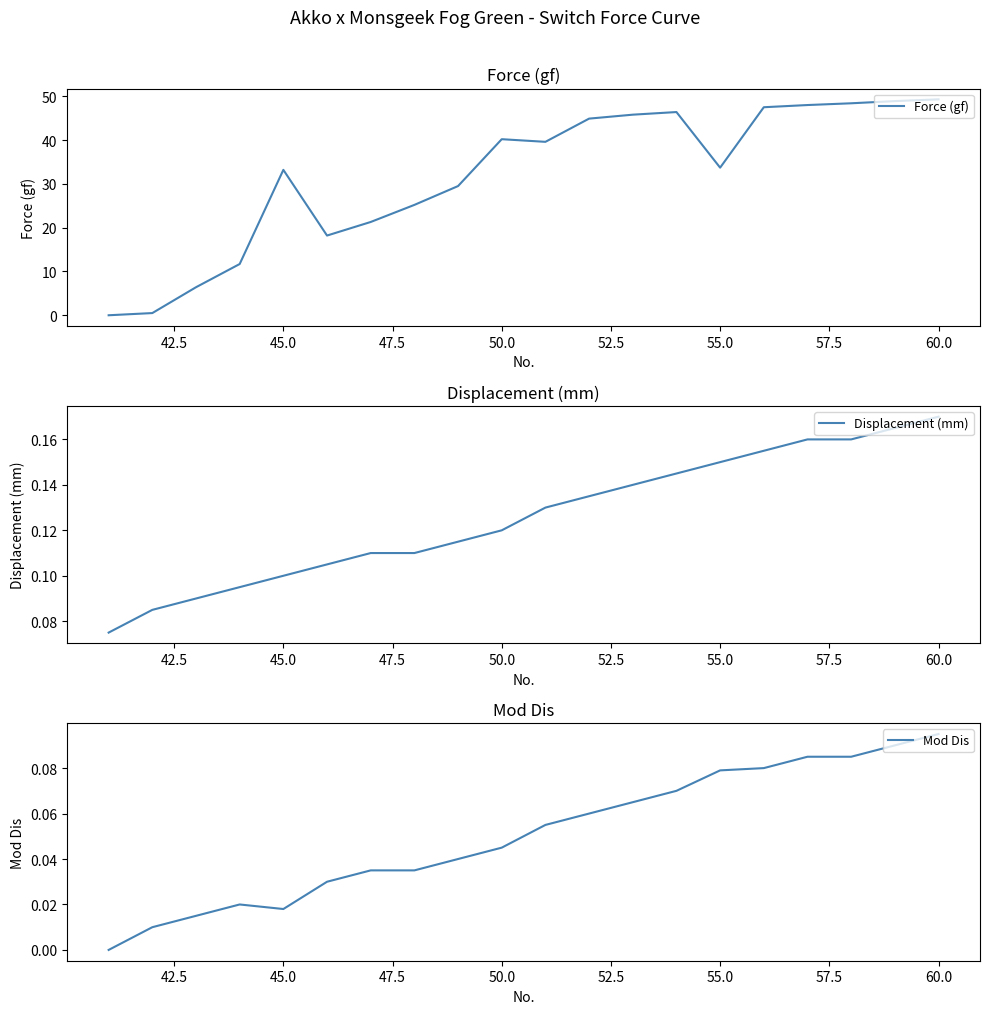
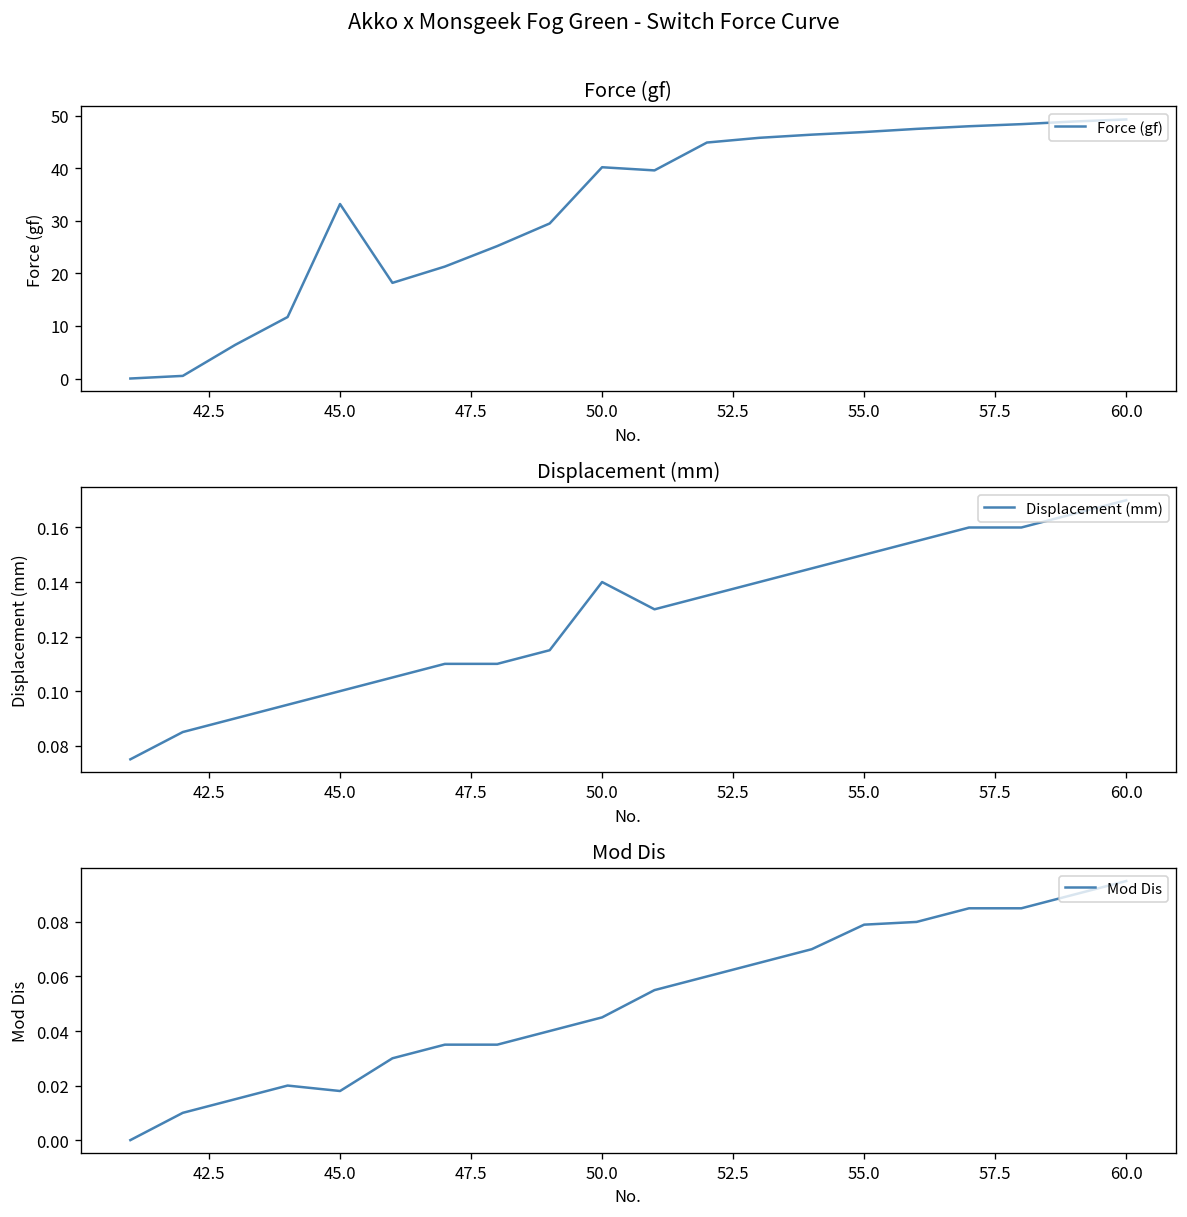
  {
    "Force (gf)": {
      "45.0": 33,
      "50.0": 40,
-     "55.0": 34
+     "55.0": 47
    },
    "Displacement (mm)": {
      "45.0": 0.10,
-     "50.0": 0.12,
+     "50.0": 0.14,
      "55.0": 0.15
    },
    "Mod Dis": {
      "45.0": 0.018,
      "50.0": 0.045,
      "55.0": 0.079
    }
  }
